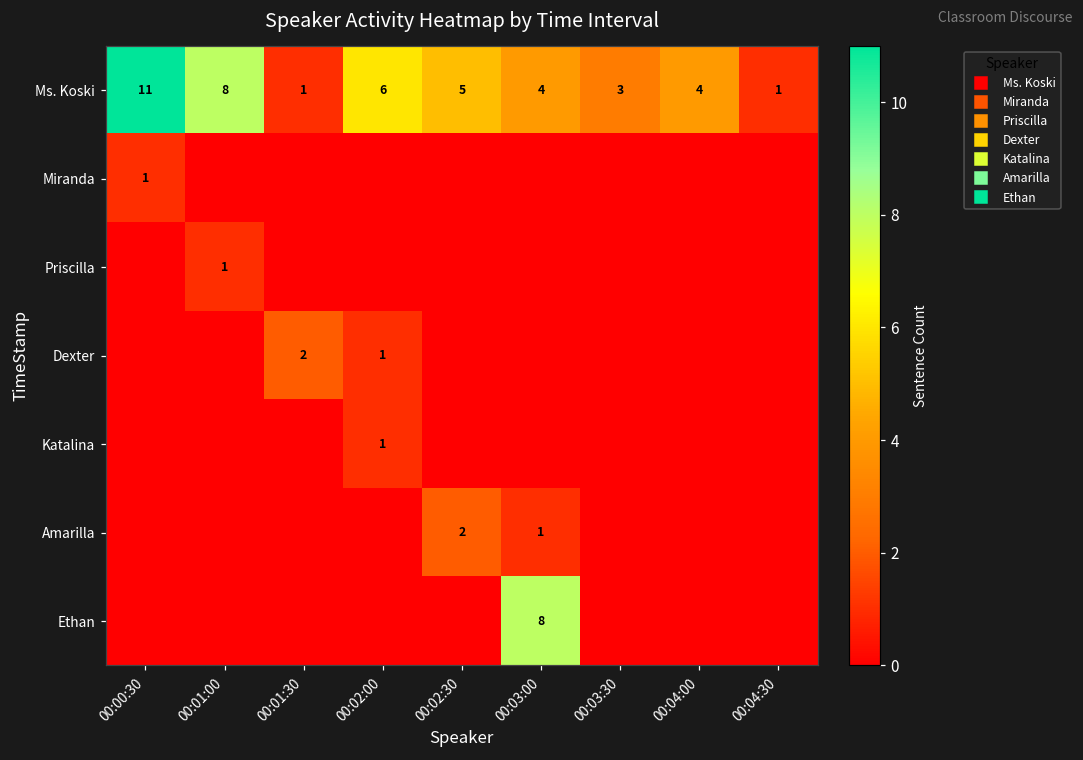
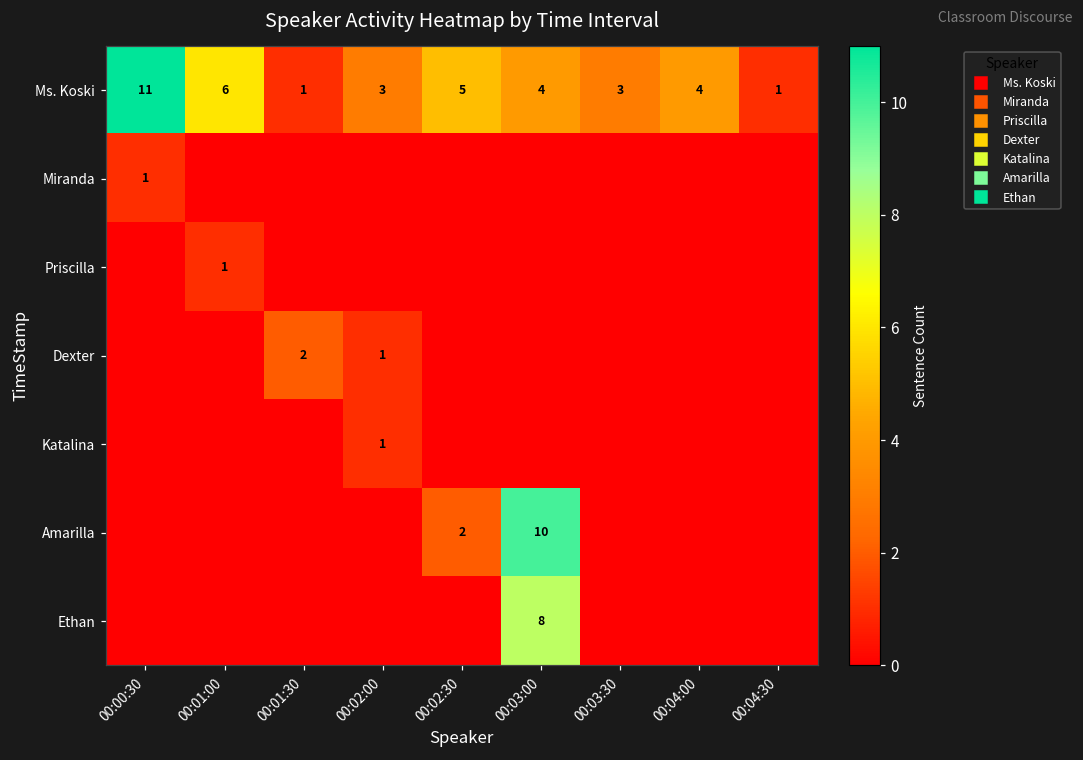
  {
    "Ms. Koski": {
      "00:00:30": 11,
-     "00:01:00": 8,
+     "00:01:00": 6,
      "00:01:30": 1,
-     "00:02:00": 6,
+     "00:02:00": 3,
      "00:02:30": 5,
      "00:03:00": 4,
      "00:03:30": 3,
      "00:04:00": 4,
      "00:04:30": 1
    },
    "Miranda": {
      "00:00:30": 1
    },
    "Priscilla": {
      "00:01:00": 1
    },
    "Dexter": {
      "00:01:30": 2,
      "00:02:00": 1
    },
    "Katalina": {
      "00:02:00": 1
    },
    "Amarilla": {
      "00:02:30": 2,
-     "00:03:00": 1
+     "00:03:00": 10
    },
    "Ethan": {
      "00:03:00": 8
    }
  }
